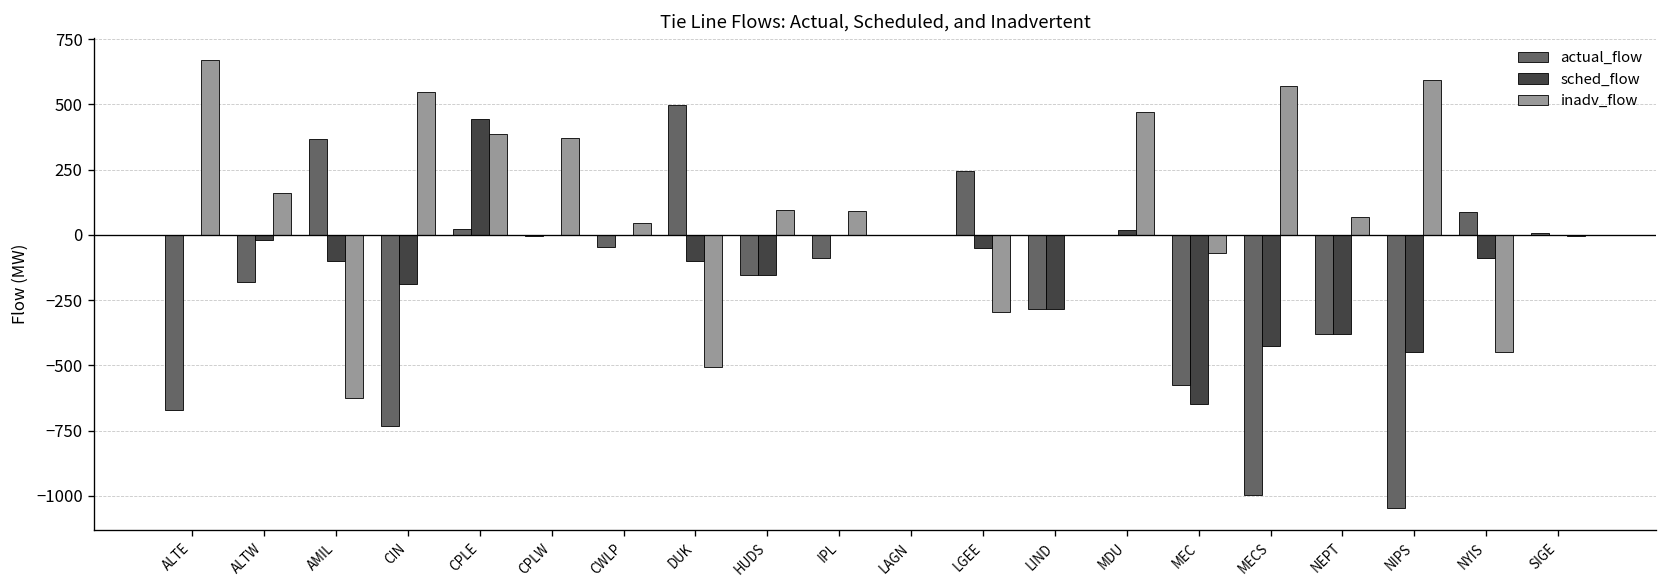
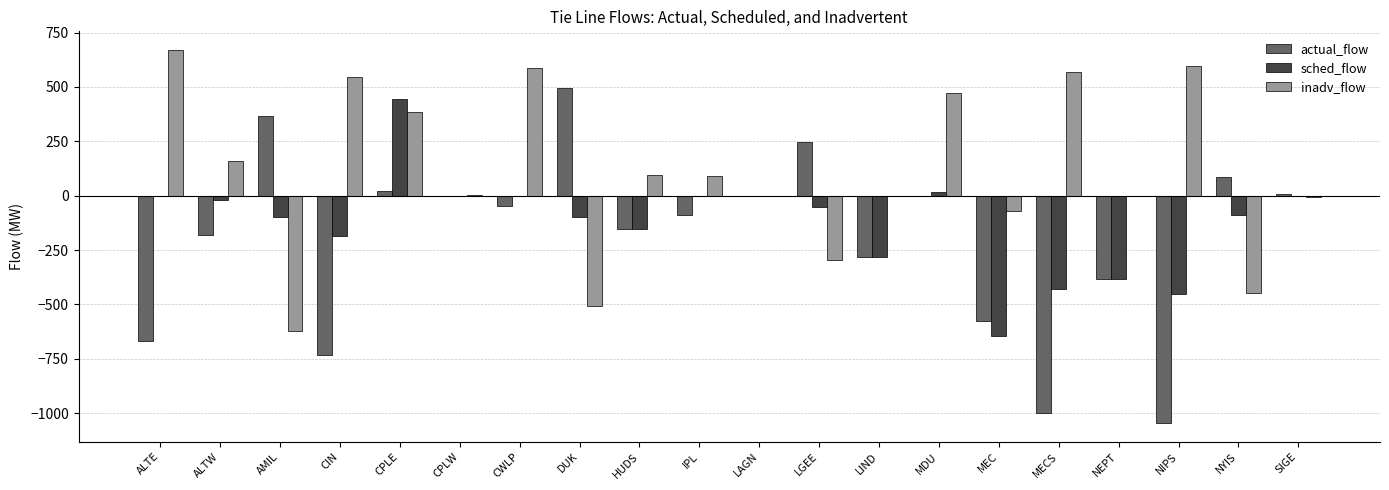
  {
    "inadv_flow": {
      "ALTE": 670,
      "ALTW": 160,
      "AMIL": -620,
      "CIN": 550,
      "CPLE": 380,
-     "CPLW": 370,
-     "CWLP": 50,
+     "CPLW": 0,
+     "CWLP": 590,
      "DUK": -510,
      "HUDS": 100,
      "IPL": 90,
      "LAGN": 0,
      "LGEE": -300,
      "LIND": 0,
      "MDU": 470,
      "MEC": -70,
      "MECS": 570,
-     "NEPT": 70,
+     "NEPT": 0,
      "NIPS": 600,
      "NYIS": -450
    }
  }
